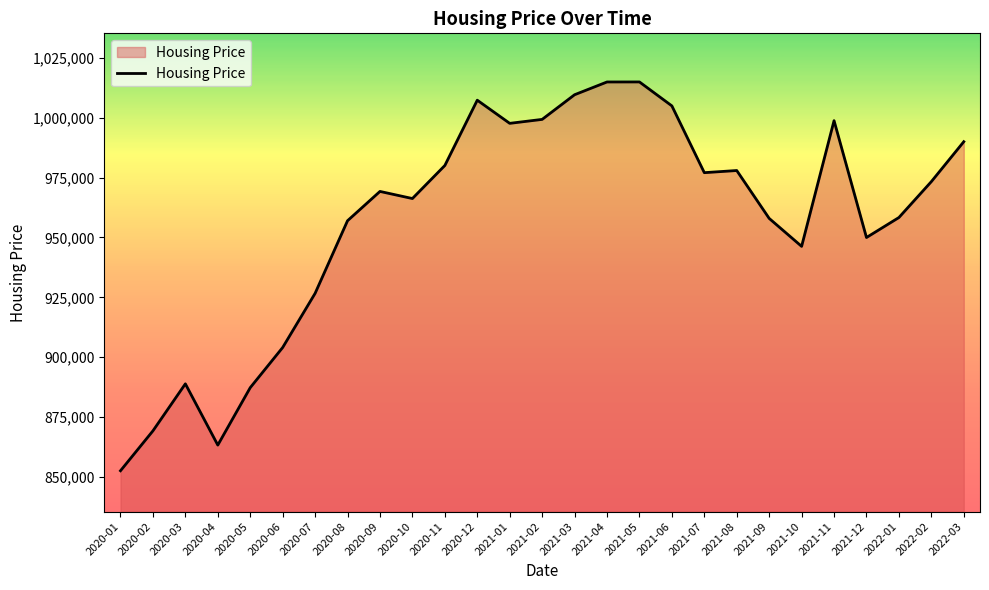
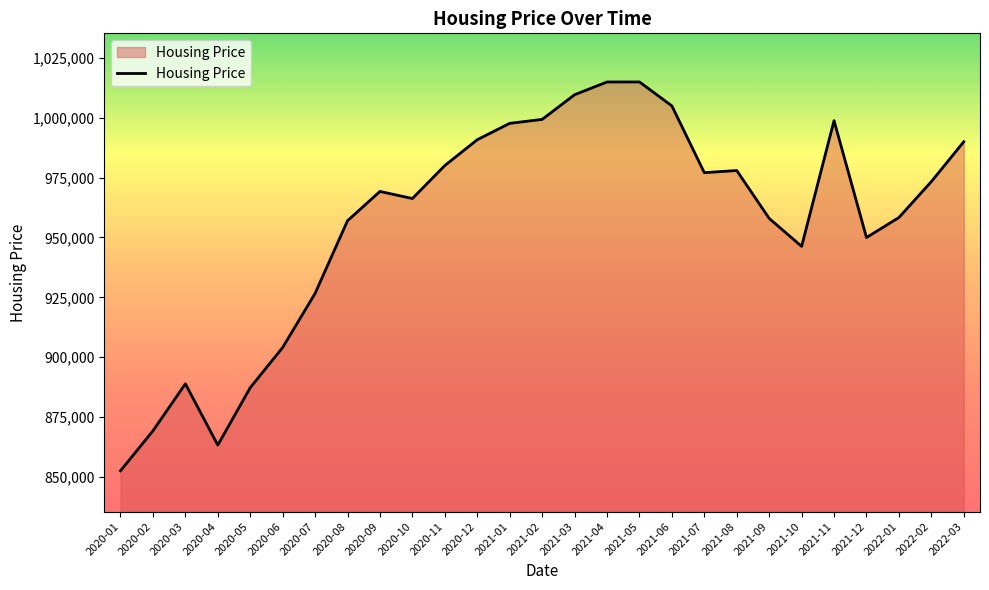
  {
    "2020-01": "853,000",
    "2020-02": "869,000",
    "2020-03": "889,000",
    "2020-04": "863,000",
    "2020-05": "887,000",
    "2020-06": "904,000",
    "2020-07": "927,000",
    "2020-08": "957,000",
    "2020-09": "969,000",
    "2020-10": "966,000",
    "2020-11": "980,000",
-   "2020-12": "1,007,000",
+   "2020-12": "991,000",
    "2021-01": "998,000",
    "2021-02": "999,000",
    "2021-03": "1,010,000",
    "2021-04": "1,015,000",
    "2021-05": "1,015,000",
    "2021-06": "1,005,000",
    "2021-07": "977,000",
    "2021-08": "978,000",
    "2021-09": "958,000",
    "2021-10": "946,000",
    "2021-11": "999,000",
    "2021-12": "950,000",
    "2022-01": "958,000",
    "2022-02": "973,000",
    "2022-03": "990,000"
  }
